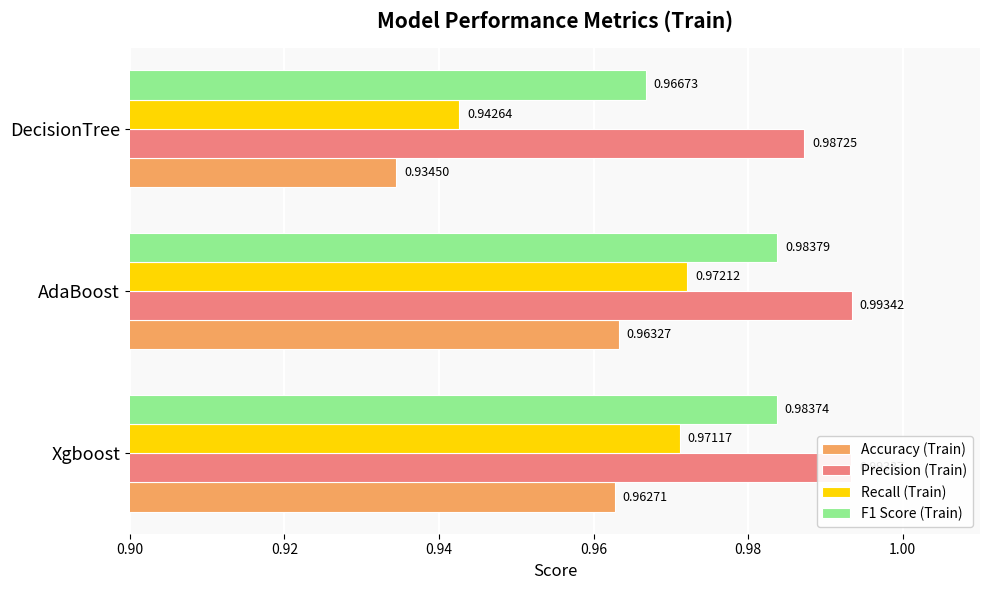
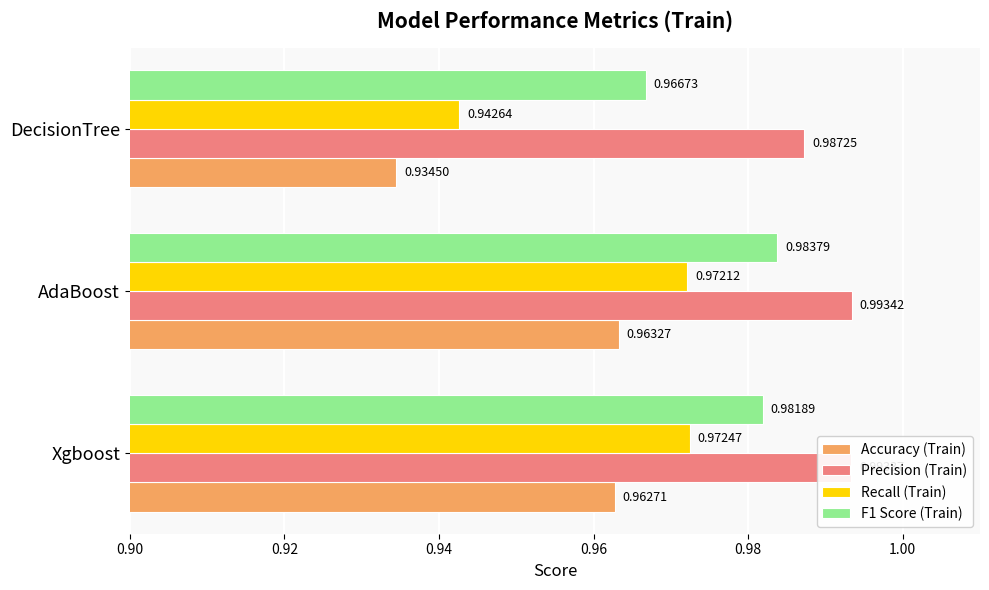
  {
    "Recall (Train)": {
      "DecisionTree": 0.94264,
      "AdaBoost": 0.97212,
-     "Xgboost": 0.97117
+     "Xgboost": 0.97247
    },
    "F1 Score (Train)": {
      "DecisionTree": 0.96673,
      "AdaBoost": 0.98379,
-     "Xgboost": 0.98374
+     "Xgboost": 0.98189
    }
  }
